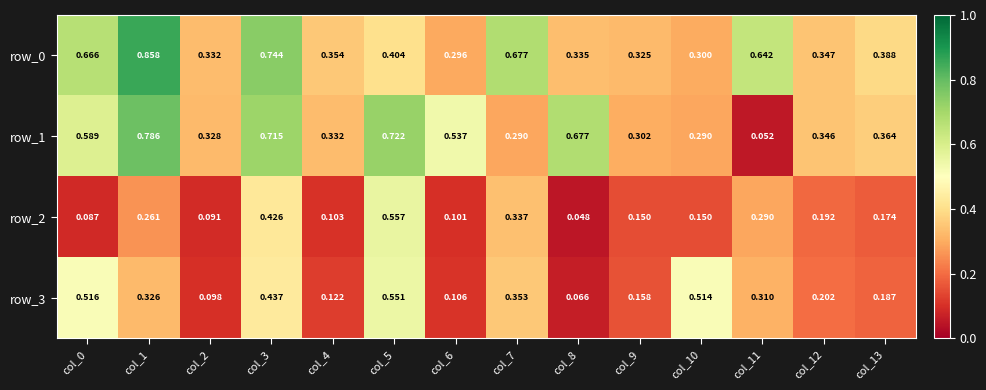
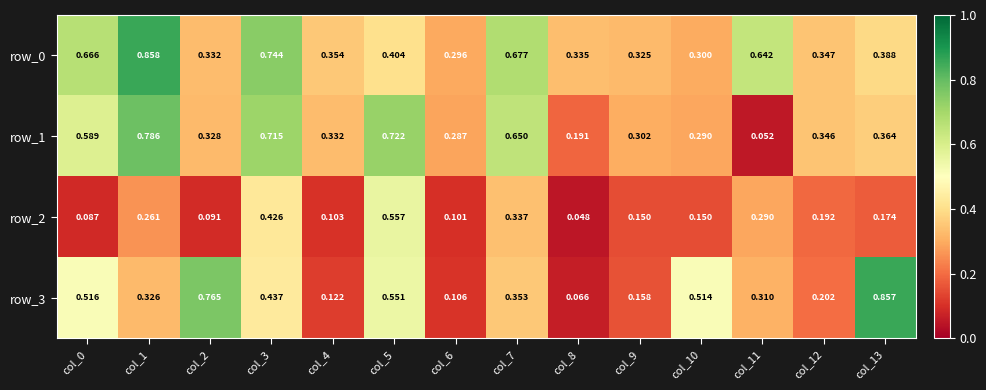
  {
    "row_0": {
      "col_0": 0.666,
      "col_1": 0.858,
      "col_2": 0.332,
      "col_3": 0.744,
      "col_4": 0.354,
      "col_5": 0.404,
      "col_6": 0.296,
      "col_7": 0.677,
      "col_8": 0.335,
      "col_9": 0.325,
      "col_10": 0.300,
      "col_11": 0.642,
      "col_12": 0.347,
      "col_13": 0.388
    },
    "row_1": {
      "col_0": 0.589,
      "col_1": 0.786,
      "col_2": 0.328,
      "col_3": 0.715,
      "col_4": 0.332,
      "col_5": 0.722,
-     "col_6": 0.537,
-     "col_7": 0.290,
-     "col_8": 0.677,
+     "col_6": 0.287,
+     "col_7": 0.650,
+     "col_8": 0.191,
      "col_9": 0.302,
      "col_10": 0.290,
      "col_11": 0.052,
      "col_12": 0.346,
      "col_13": 0.364
    },
    "row_2": {
      "col_0": 0.087,
      "col_1": 0.261,
      "col_2": 0.091,
      "col_3": 0.426,
      "col_4": 0.103,
      "col_5": 0.557,
      "col_6": 0.101,
      "col_7": 0.337,
      "col_8": 0.048,
      "col_9": 0.150,
      "col_10": 0.150,
      "col_11": 0.290,
      "col_12": 0.192,
      "col_13": 0.174
    },
    "row_3": {
      "col_0": 0.516,
      "col_1": 0.326,
-     "col_2": 0.098,
+     "col_2": 0.765,
      "col_3": 0.437,
      "col_4": 0.122,
      "col_5": 0.551,
      "col_6": 0.106,
      "col_7": 0.353,
      "col_8": 0.066,
      "col_9": 0.158,
      "col_10": 0.514,
      "col_11": 0.310,
      "col_12": 0.202,
-     "col_13": 0.187
+     "col_13": 0.857
    }
  }
